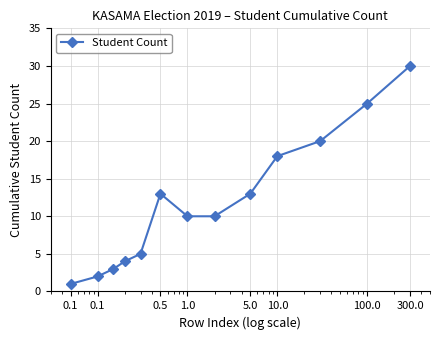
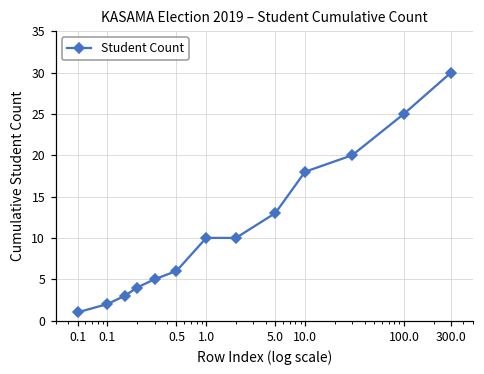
  {
-   "0.5": 13,
+   "0.5": 6,
    "1.0": 10,
    "5.0": 13,
    "10.0": 18,
    "100.0": 25,
    "300.0": 30
  }
